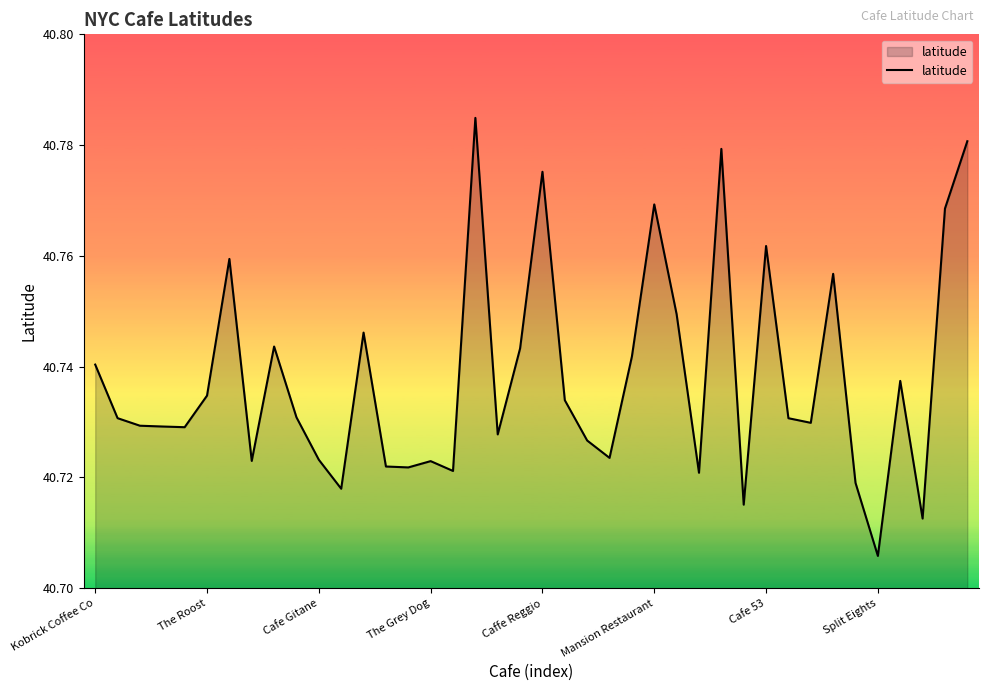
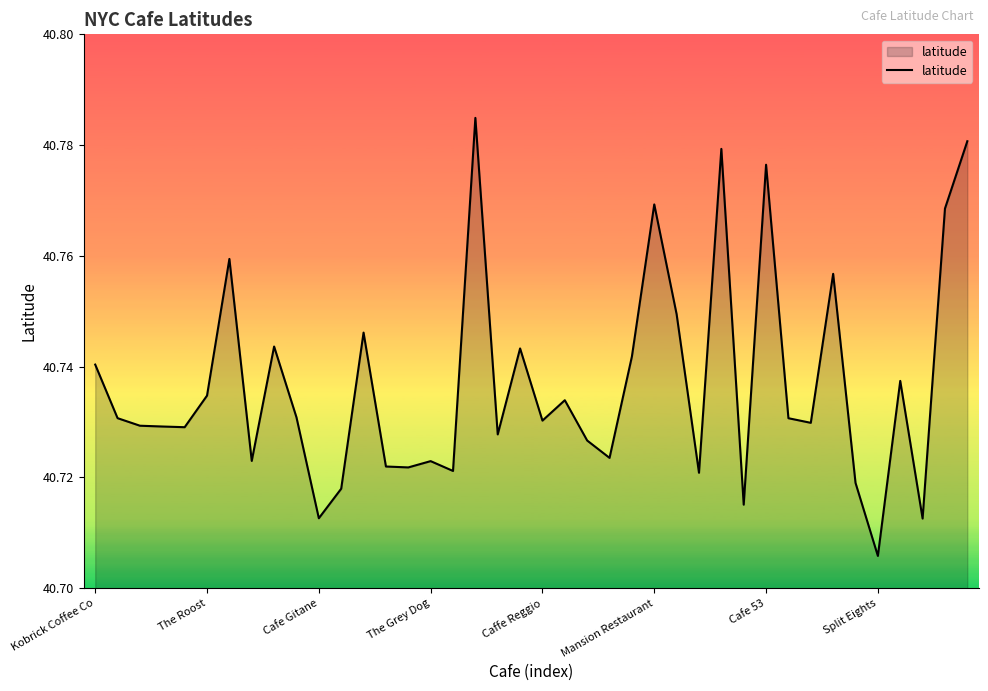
  {
    "Kobrick Coffee Co": 40.740,
    "The Roost": 40.735,
-   "Cafe Gitane": 40.723,
+   "Cafe Gitane": 40.713,
    "The Grey Dog": 40.723,
-   "Caffe Reggio": 40.775,
+   "Caffe Reggio": 40.730,
    "Mansion Restaurant": 40.769,
-   "Cafe 53": 40.762,
+   "Cafe 53": 40.776,
    "Split Eights": 40.706
  }
